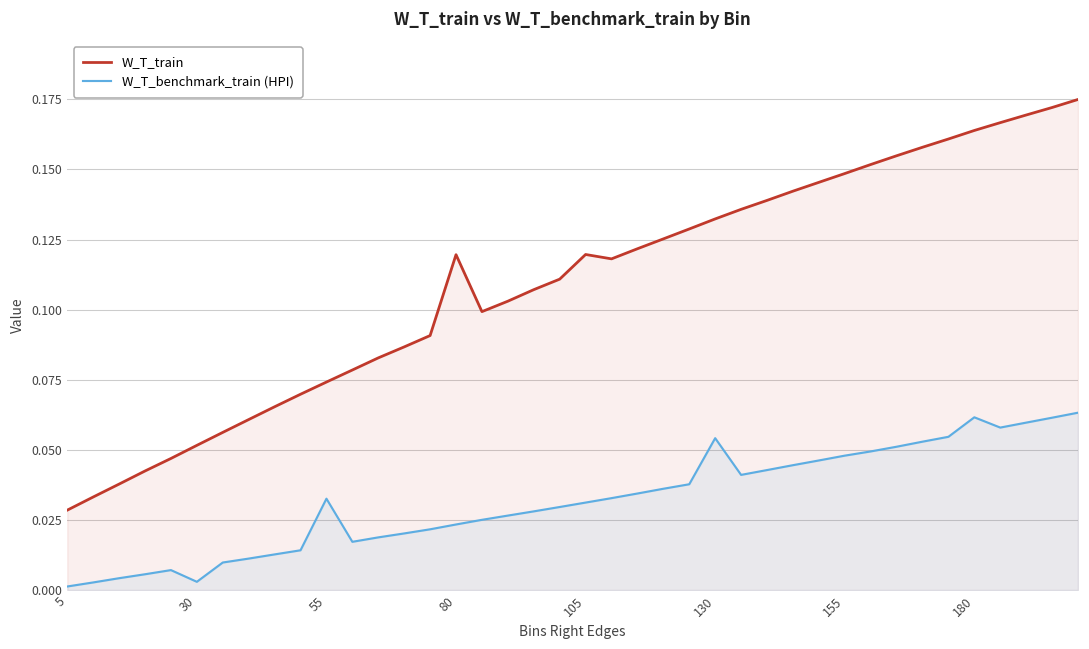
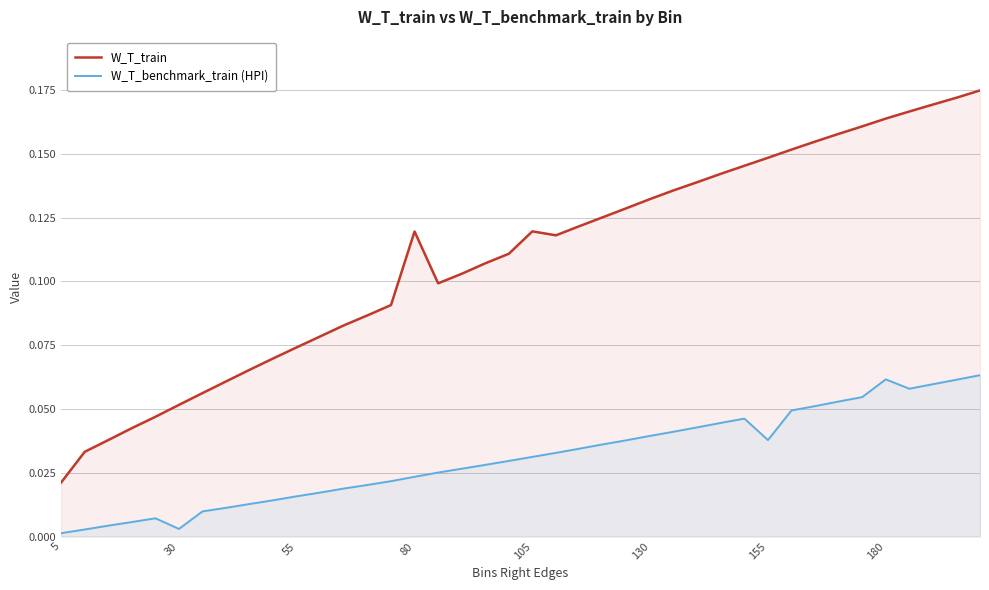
  {
    "W_T_train": {
-     "5": 0.029,
+     "5": 0.021,
      "30": 0.052,
      "55": 0.074,
      "80": 0.120,
      "105": 0.120,
      "130": 0.132,
      "155": 0.149,
      "180": 0.164
    },
    "W_T_benchmark_train (HPI)": {
      "5": 0.001,
      "30": 0.003,
-     "55": 0.033,
+     "55": 0.016,
      "80": 0.023,
      "105": 0.031,
-     "130": 0.054,
-     "155": 0.048,
+     "130": 0.039,
+     "155": 0.038,
      "180": 0.062
    }
  }
